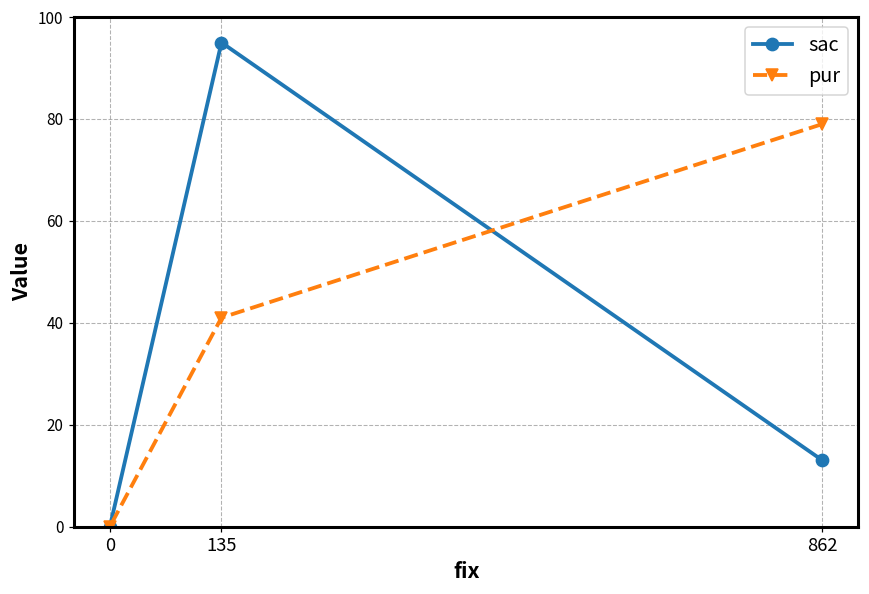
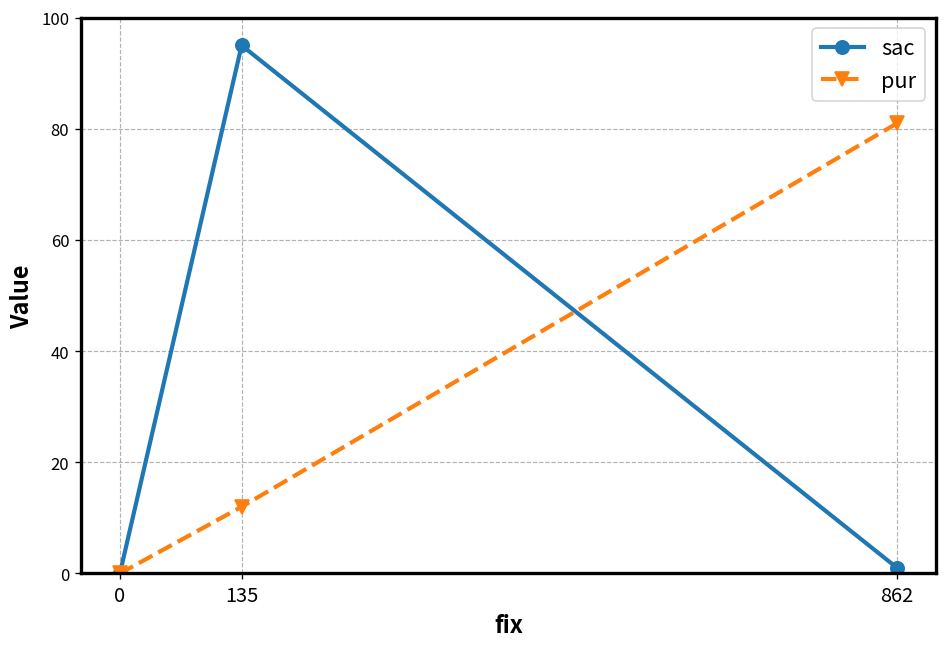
  {
    "sac": {
      "135": 95,
-     "862": 13
+     "862": 1
    },
    "pur": {
-     "135": 41,
-     "862": 79
+     "135": 12,
+     "862": 81
    }
  }
